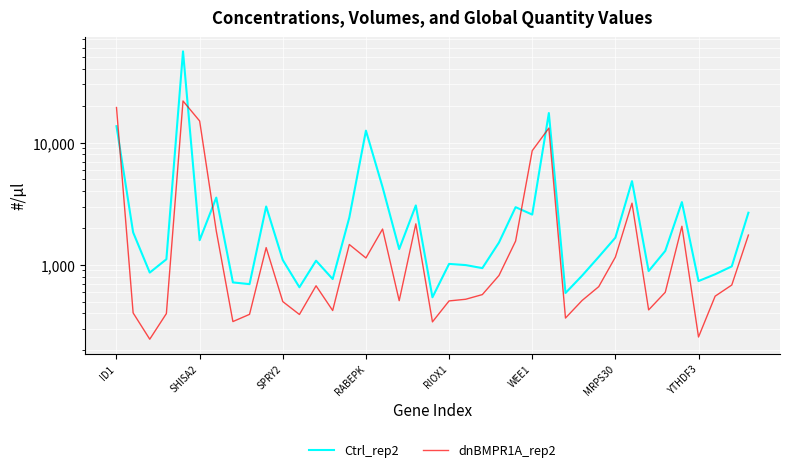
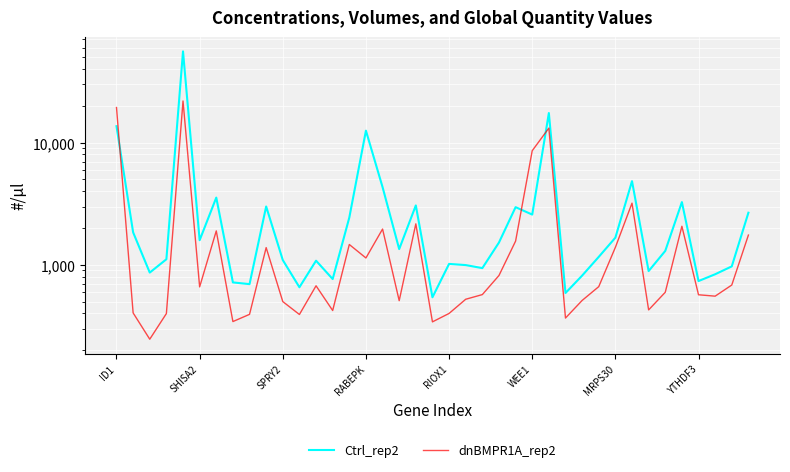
  {
    "Ctrl_rep2": {
      "ID1": "14,000",
      "SHISA2": "1,600",
      "SPRY2": "1,100",
      "RABEPK": "13,000",
      "RIOX1": "1,000",
      "WEE1": "2,600",
      "MRPS30": "1,700",
      "YTHDF3": "700"
    },
    "dnBMPR1A_rep2": {
      "ID1": "19,000",
-     "SHISA2": "15,000",
+     "SHISA2": "700",
      "SPRY2": "500",
      "RABEPK": "1,100",
-     "RIOX1": "510",
+     "RIOX1": "400",
      "WEE1": "9,000",
-     "MRPS30": "1,200",
-     "YTHDF3": "260"
+     "MRPS30": "1,400",
+     "YTHDF3": "600"
    }
  }
